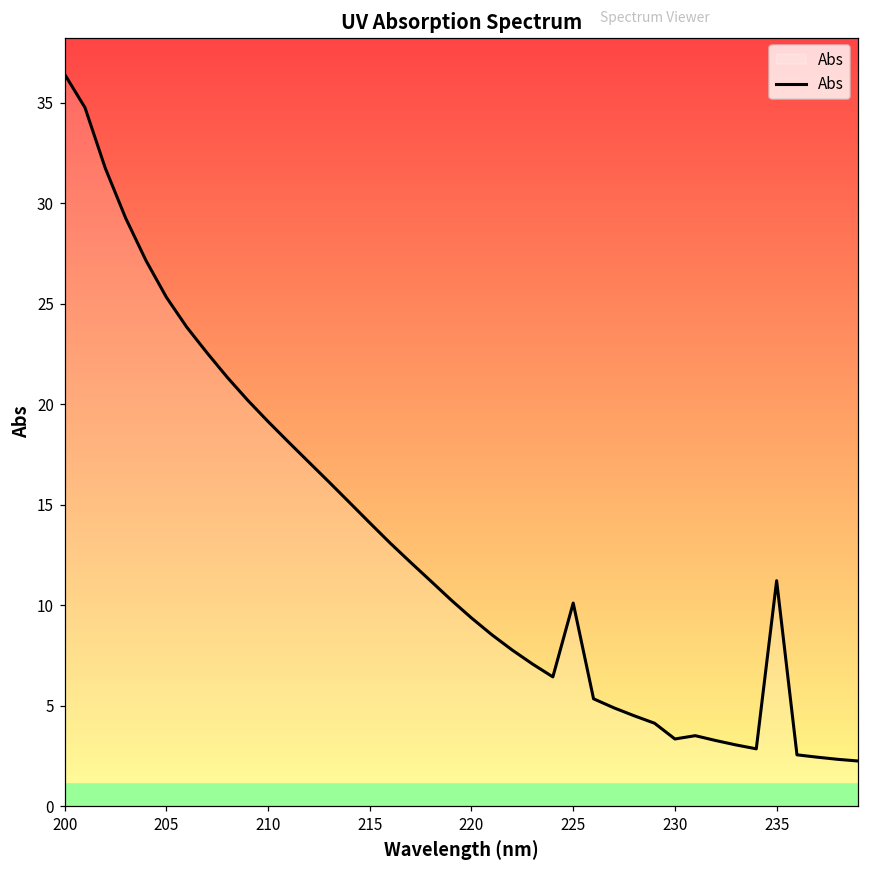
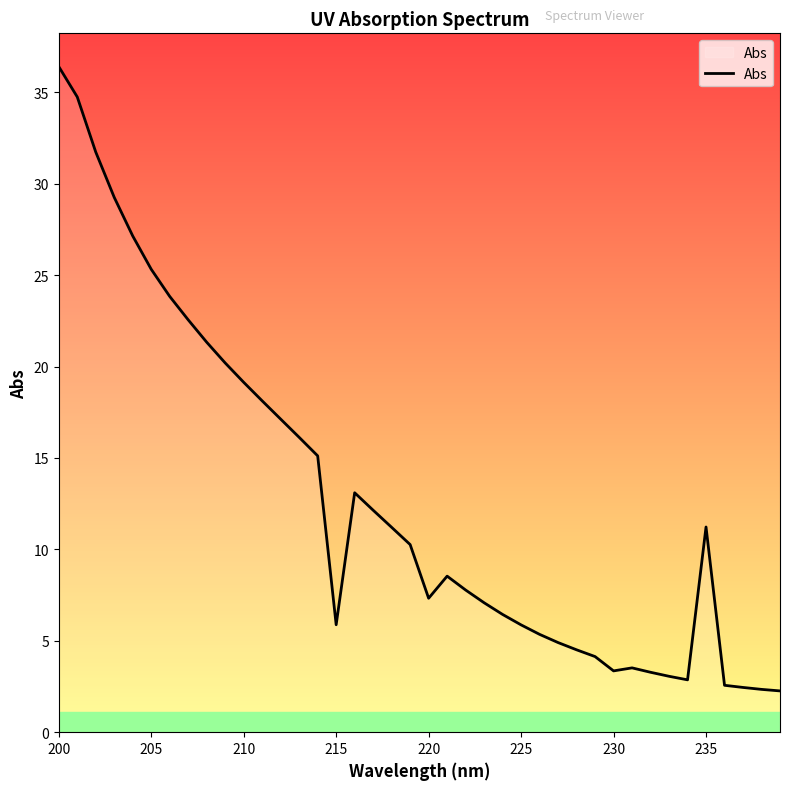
  {
    "200": 36.4,
    "205": 25.3,
    "210": 19.1,
-   "215": 14.1,
-   "220": 9.4,
-   "225": 10.1,
+   "215": 5.9,
+   "220": 7.3,
+   "225": 5.9,
    "230": 3.4,
    "235": 11.2
  }
